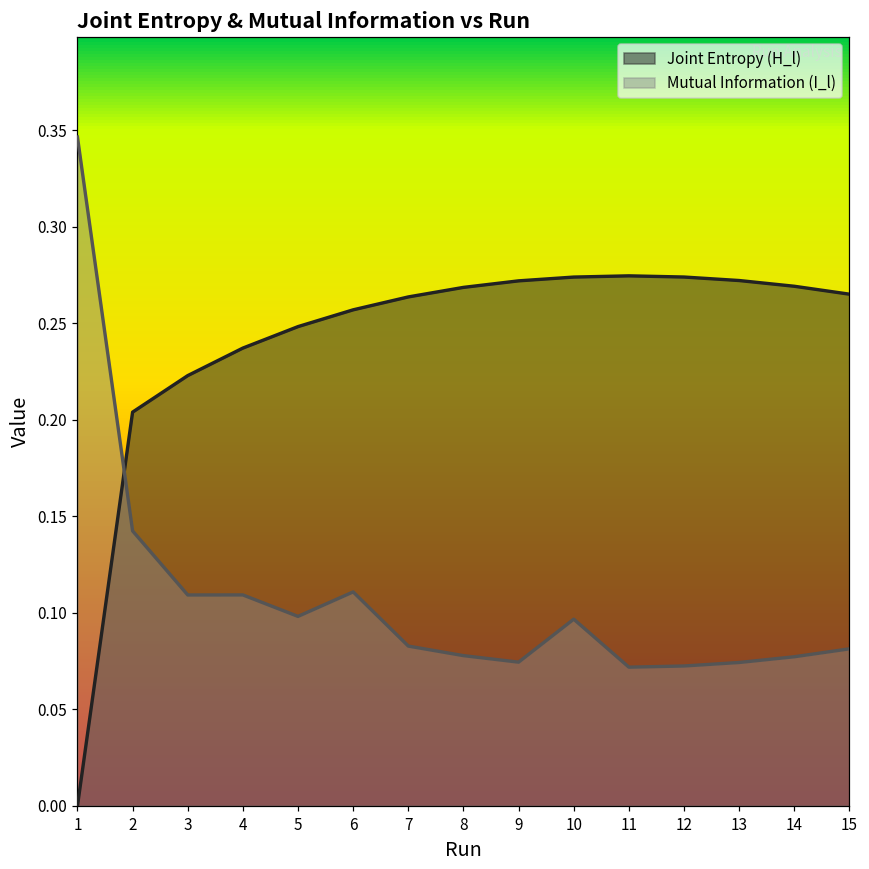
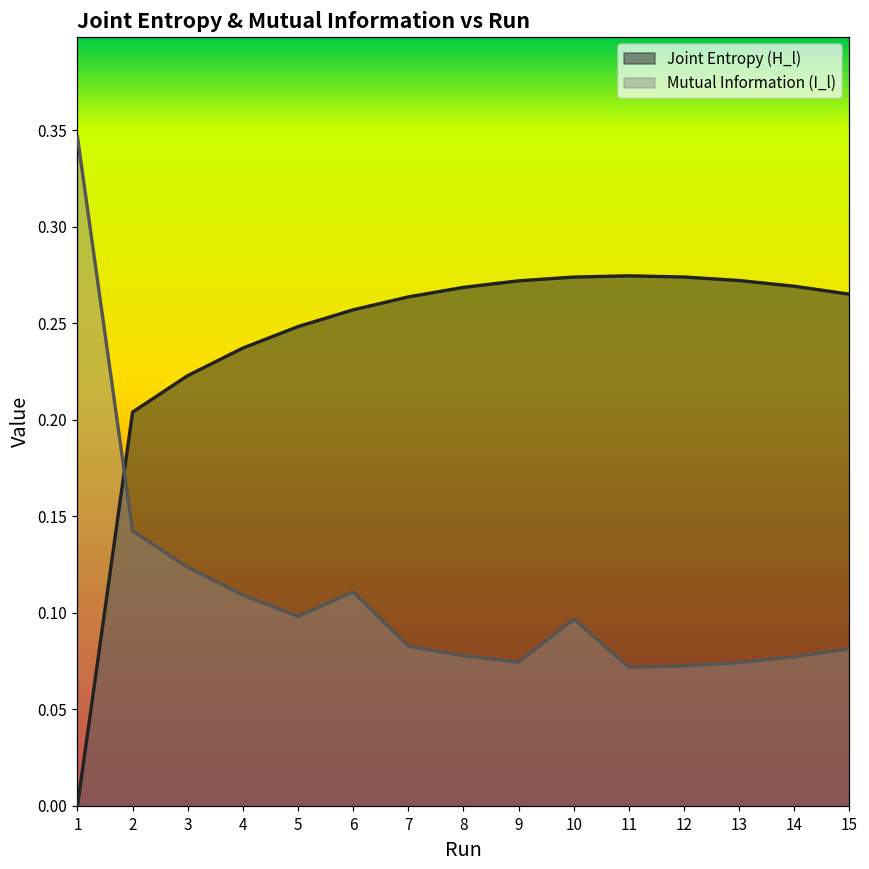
  {
    "Joint Entropy (H_l)": {
      "1": 0.000,
      "2": 0.204,
      "3": 0.223,
      "4": 0.237,
      "5": 0.248,
      "6": 0.257,
      "7": 0.264,
      "8": 0.269,
      "9": 0.272,
      "10": 0.274,
      "11": 0.275,
      "12": 0.274,
      "13": 0.272,
      "14": 0.269,
      "15": 0.265
    },
    "Mutual Information (I_l)": {
      "1": 0.347,
      "2": 0.143,
-     "3": 0.109,
+     "3": 0.124,
      "4": 0.109,
      "5": 0.098,
      "6": 0.111,
      "7": 0.083,
      "8": 0.078,
      "9": 0.075,
      "10": 0.097,
      "11": 0.072,
      "12": 0.073,
      "13": 0.074,
      "14": 0.077,
      "15": 0.081
    }
  }
